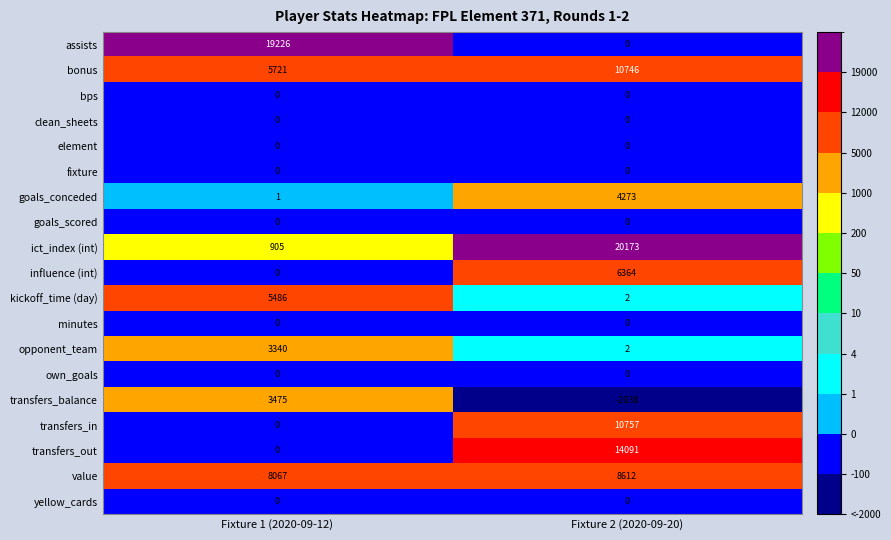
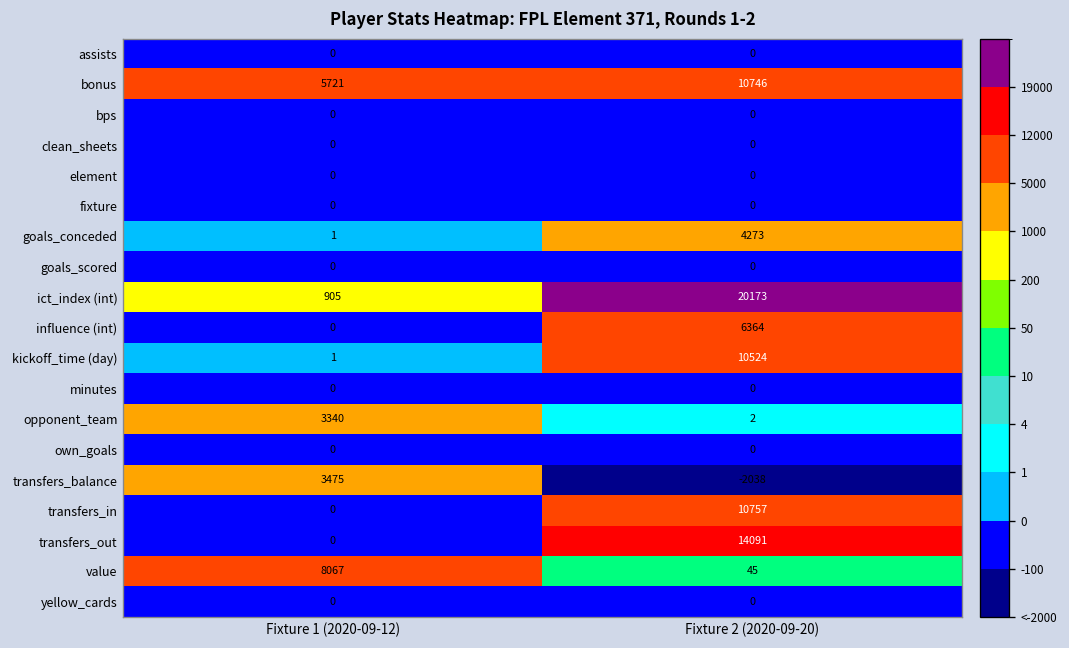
  {
    "assists": {
-     "Fixture 1 (2020-09-12)": 19226,
+     "Fixture 1 (2020-09-12)": 0,
      "Fixture 2 (2020-09-20)": 0
    },
    "bonus": {
      "Fixture 1 (2020-09-12)": 5721,
      "Fixture 2 (2020-09-20)": 10746
    },
    "bps": {
      "Fixture 1 (2020-09-12)": 0,
      "Fixture 2 (2020-09-20)": 0
    },
    "clean_sheets": {
      "Fixture 1 (2020-09-12)": 0,
      "Fixture 2 (2020-09-20)": 0
    },
    "element": {
      "Fixture 1 (2020-09-12)": 0,
      "Fixture 2 (2020-09-20)": 0
    },
    "fixture": {
      "Fixture 1 (2020-09-12)": 0,
      "Fixture 2 (2020-09-20)": 0
    },
    "goals_conceded": {
      "Fixture 1 (2020-09-12)": 1,
      "Fixture 2 (2020-09-20)": 4273
    },
    "goals_scored": {
      "Fixture 1 (2020-09-12)": 0,
      "Fixture 2 (2020-09-20)": 0
    },
    "ict_index (int)": {
      "Fixture 1 (2020-09-12)": 905,
      "Fixture 2 (2020-09-20)": 20173
    },
    "influence (int)": {
      "Fixture 1 (2020-09-12)": 0,
      "Fixture 2 (2020-09-20)": 6364
    },
    "kickoff_time (day)": {
-     "Fixture 1 (2020-09-12)": 5486,
-     "Fixture 2 (2020-09-20)": 2
+     "Fixture 1 (2020-09-12)": 1,
+     "Fixture 2 (2020-09-20)": 10524
    },
    "minutes": {
      "Fixture 1 (2020-09-12)": 0,
      "Fixture 2 (2020-09-20)": 0
    },
    "opponent_team": {
      "Fixture 1 (2020-09-12)": 3340,
      "Fixture 2 (2020-09-20)": 2
    },
    "own_goals": {
      "Fixture 1 (2020-09-12)": 0,
      "Fixture 2 (2020-09-20)": 0
    },
    "transfers_balance": {
      "Fixture 1 (2020-09-12)": 3475,
      "Fixture 2 (2020-09-20)": -2038
    },
    "transfers_in": {
      "Fixture 1 (2020-09-12)": 0,
      "Fixture 2 (2020-09-20)": 10757
    },
    "transfers_out": {
      "Fixture 1 (2020-09-12)": 0,
      "Fixture 2 (2020-09-20)": 14091
    },
    "value": {
      "Fixture 1 (2020-09-12)": 8067,
-     "Fixture 2 (2020-09-20)": 8612
+     "Fixture 2 (2020-09-20)": 45
    },
    "yellow_cards": {
      "Fixture 1 (2020-09-12)": 0,
      "Fixture 2 (2020-09-20)": 0
    }
  }
